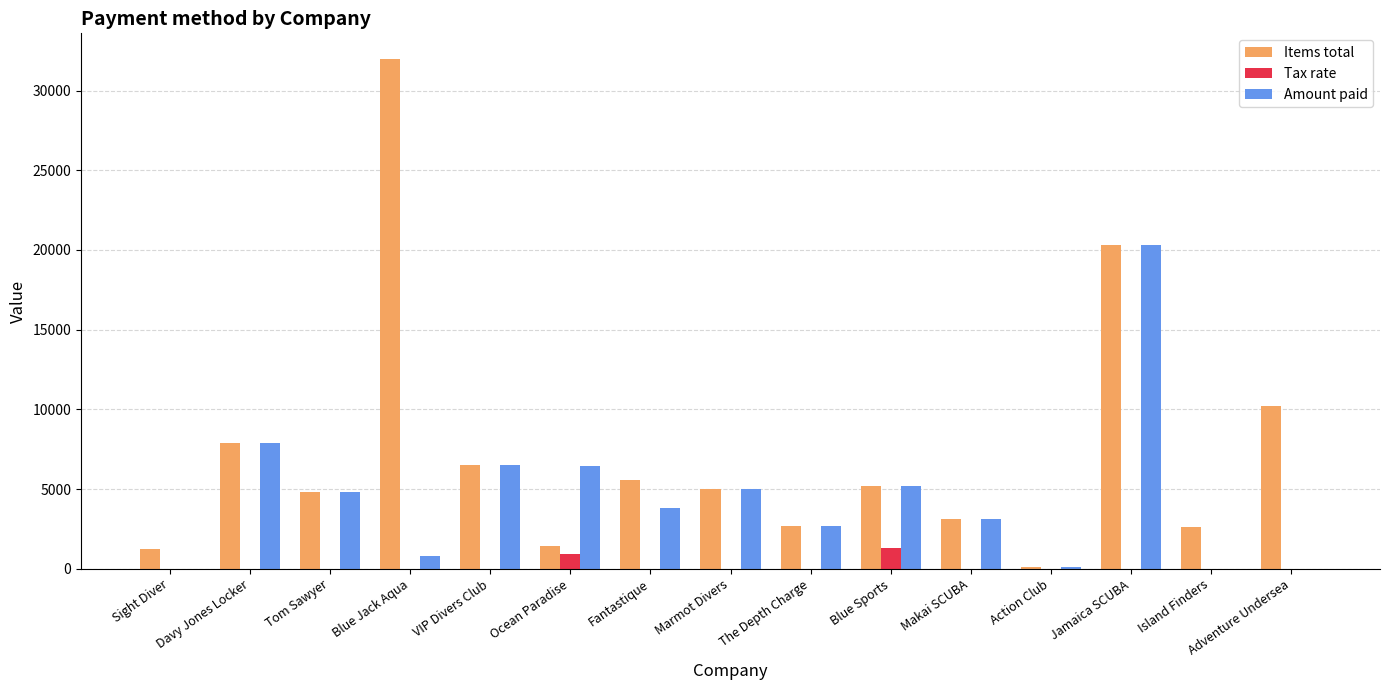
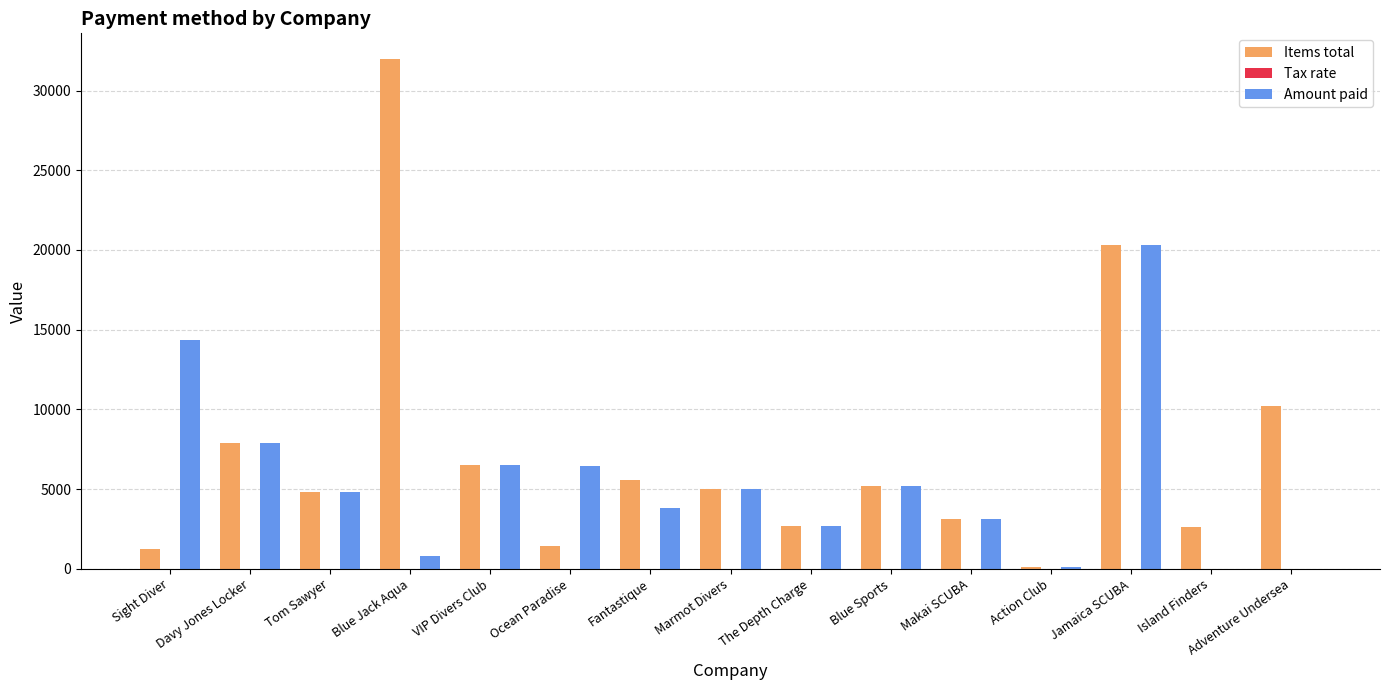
  {
    "Items total": {
      "Sight Diver": 1300,
      "Davy Jones Locker": 7900,
      "Tom Sawyer": 4800,
      "Blue Jack Aqua": 32000,
      "VIP Divers Club": 6500,
      "Ocean Paradise": 1400,
      "Fantastique": 5600,
      "Marmot Divers": 5000,
      "The Depth Charge": 2700,
      "Blue Sports": 5200,
      "Makai SCUBA": 3100,
      "Jamaica SCUBA": 20300,
      "Island Finders": 2600,
      "Adventure Undersea": 10200
    },
    "Tax rate": {
      "Davy Jones Locker": 0,
      "Tom Sawyer": 0,
      "Blue Jack Aqua": 0,
      "VIP Divers Club": 0,
-     "Ocean Paradise": 900,
+     "Ocean Paradise": 0,
      "Fantastique": 0,
      "Marmot Divers": 0,
      "The Depth Charge": 0,
-     "Blue Sports": 1300,
+     "Blue Sports": 0,
      "Makai SCUBA": 0,
      "Action Club": 0,
      "Jamaica SCUBA": 0,
      "Island Finders": 0,
      "Adventure Undersea": 0
    },
    "Amount paid": {
-     "Sight Diver": 0,
+     "Sight Diver": 14400,
      "Davy Jones Locker": 7900,
      "Tom Sawyer": 4800,
      "Blue Jack Aqua": 800,
      "VIP Divers Club": 6500,
      "Ocean Paradise": 6500,
      "Fantastique": 3800,
      "Marmot Divers": 5000,
      "The Depth Charge": 2700,
      "Blue Sports": 5200,
      "Makai SCUBA": 3100,
      "Jamaica SCUBA": 20300,
      "Island Finders": 0,
      "Adventure Undersea": 0
    }
  }
